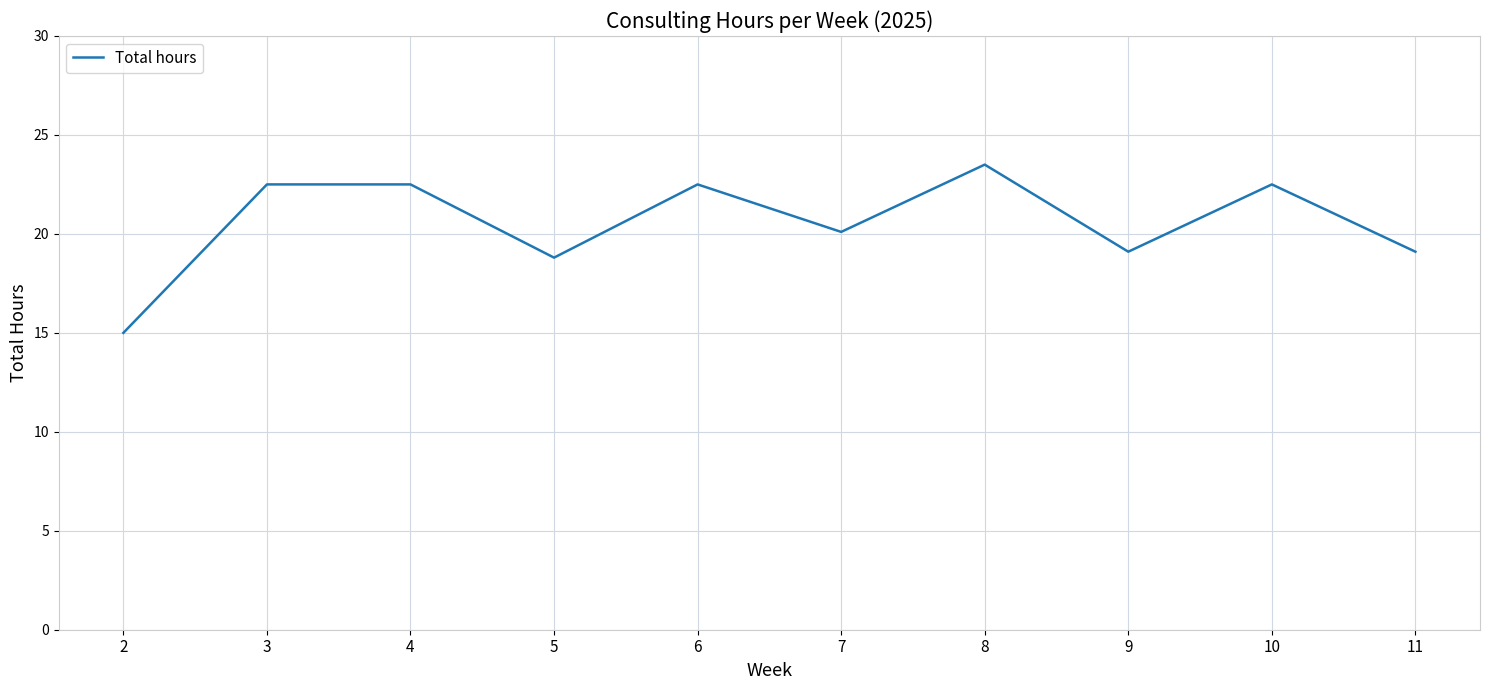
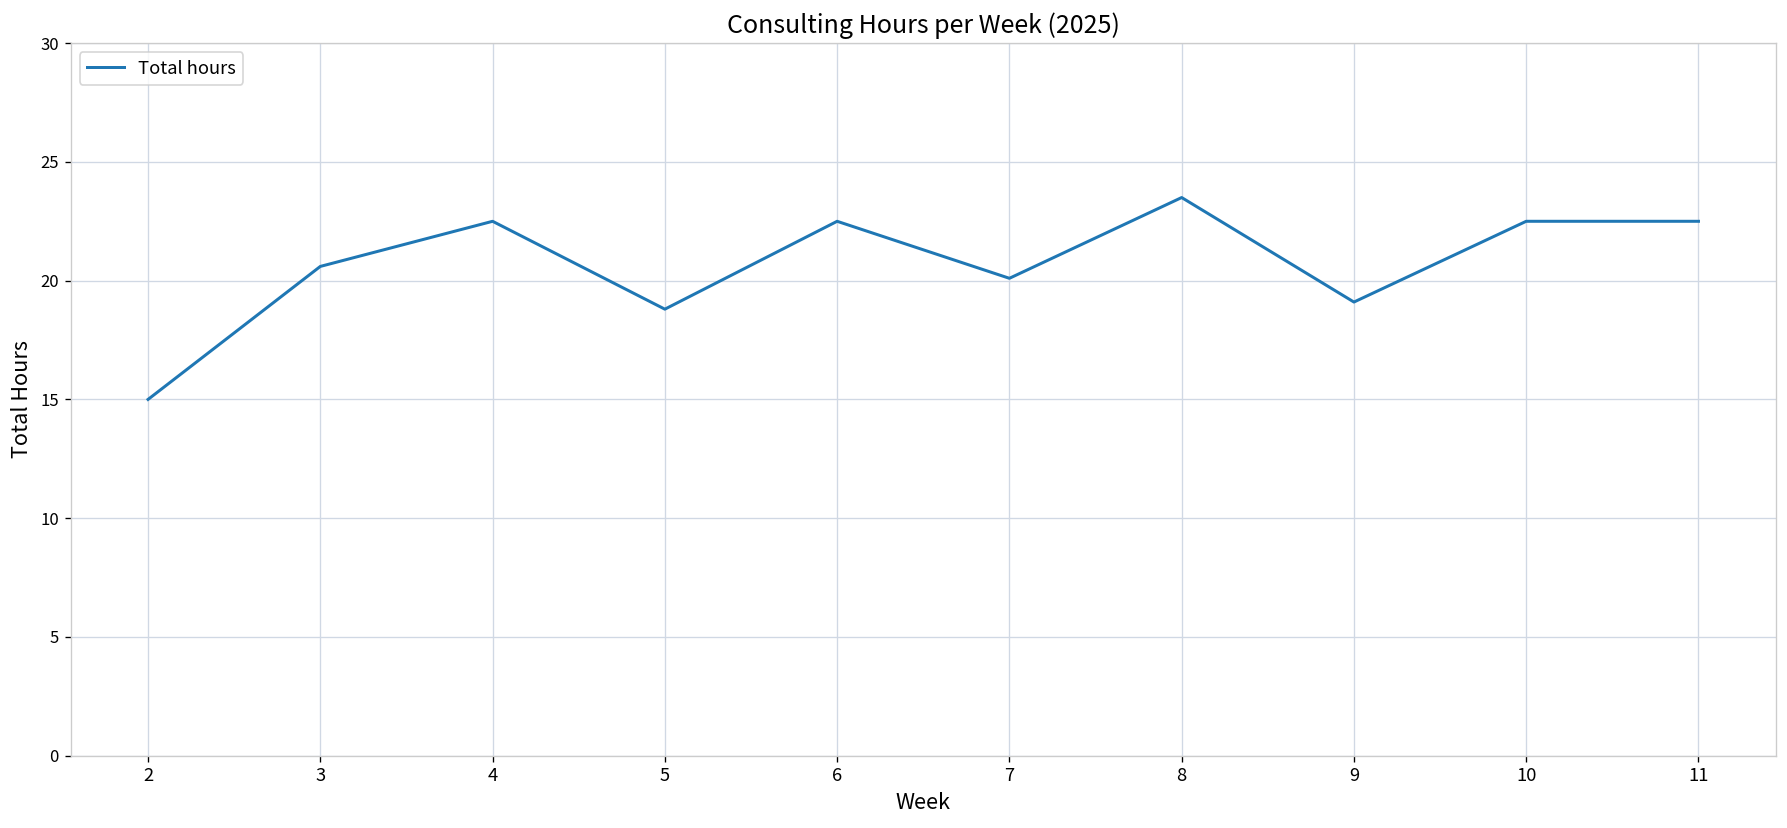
  {
    "2": 15.0,
-   "3": 22.5,
+   "3": 20.6,
    "4": 22.5,
    "5": 18.8,
    "6": 22.5,
    "7": 20.1,
    "8": 23.5,
    "9": 19.1,
    "10": 22.5,
-   "11": 19.1
+   "11": 22.5
  }
